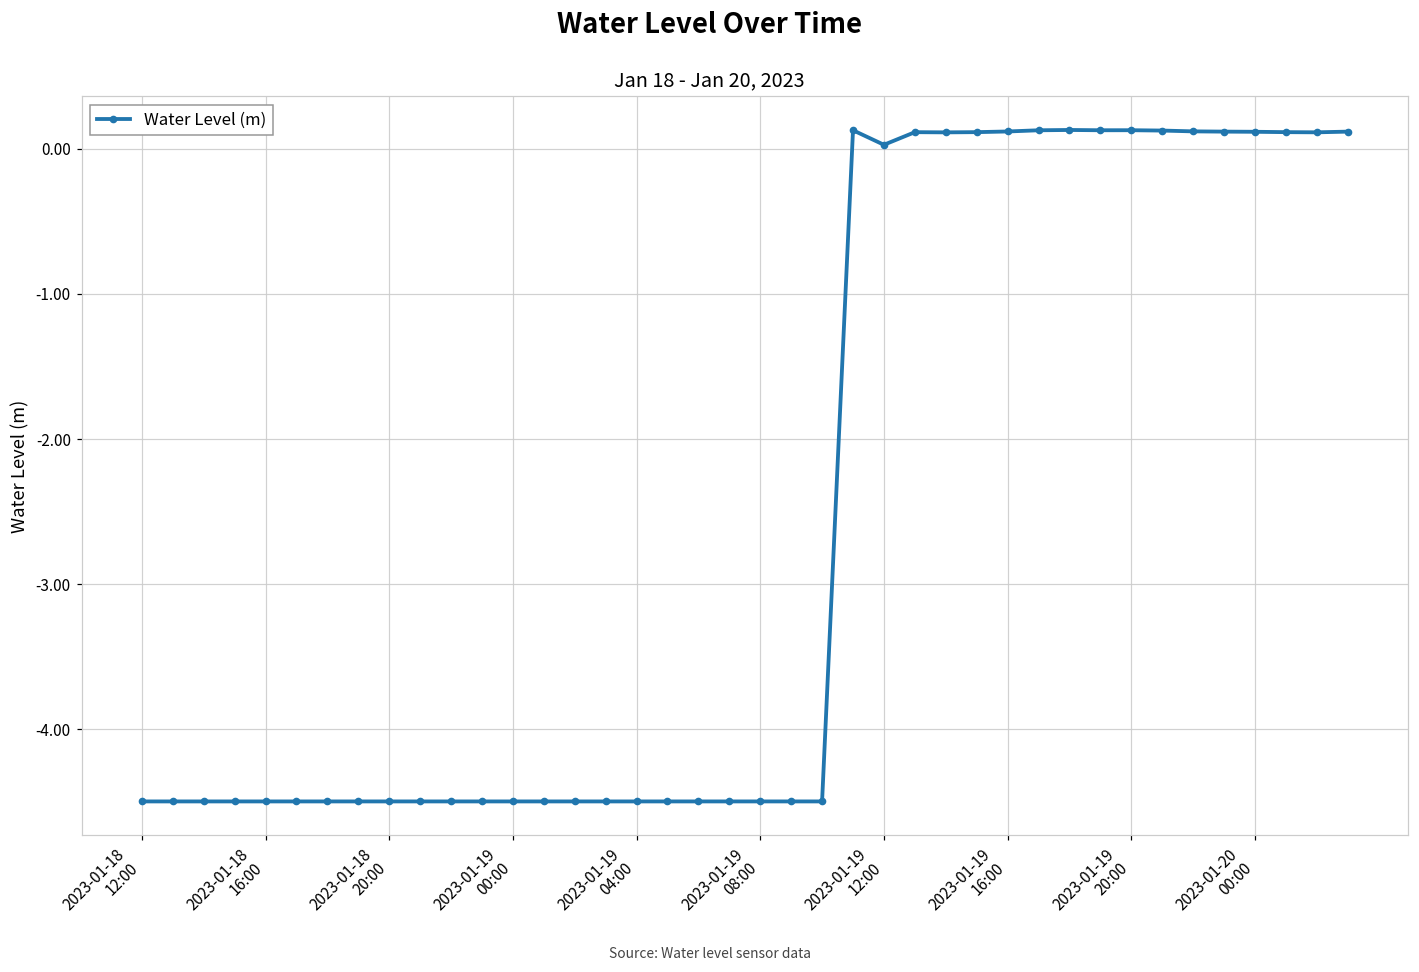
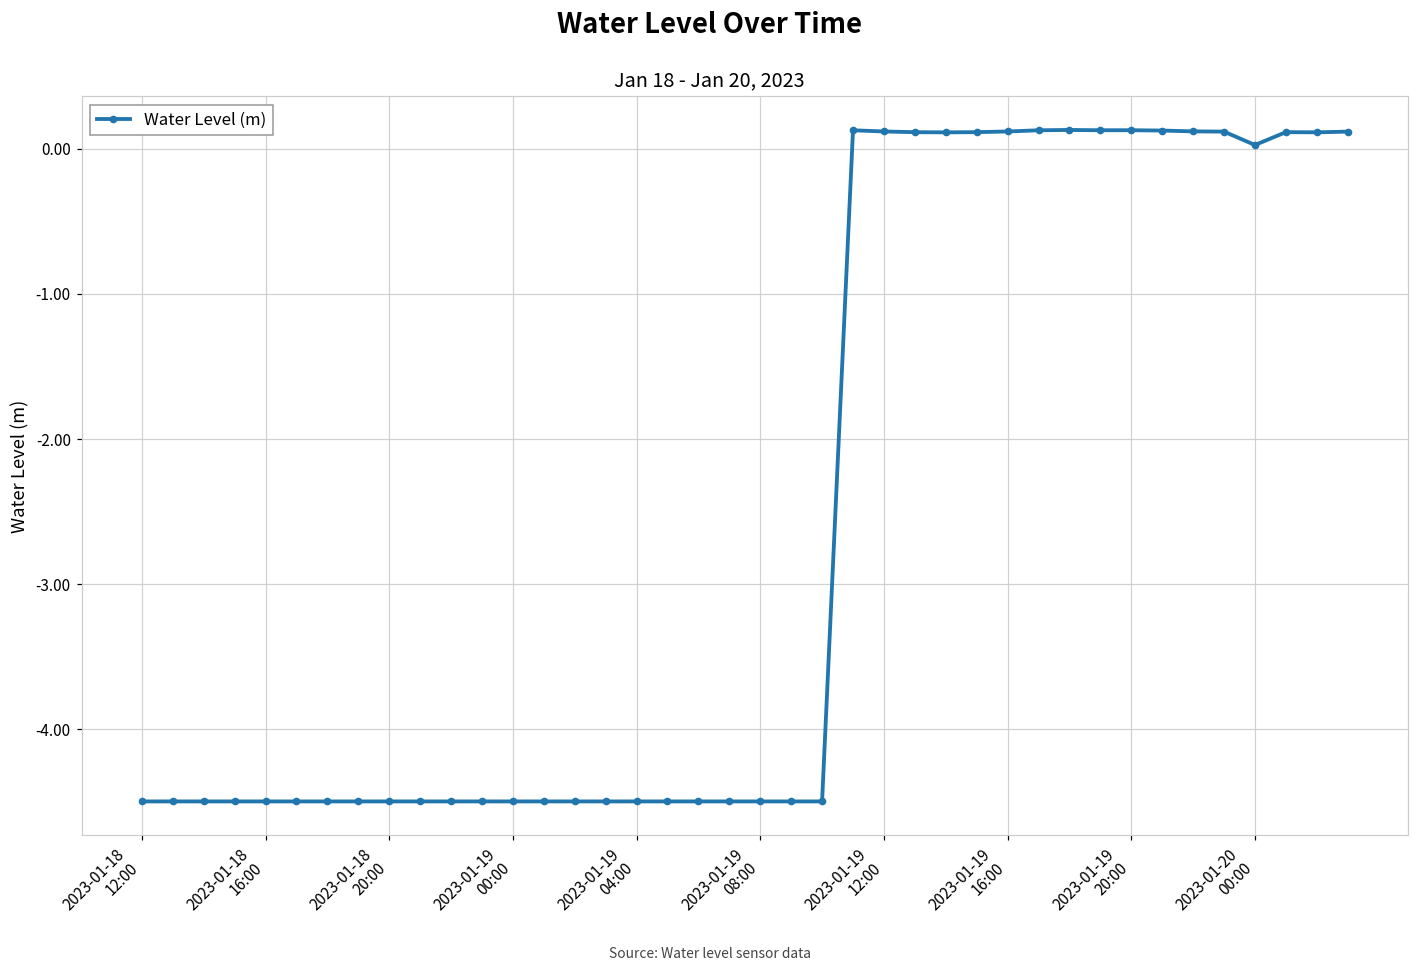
  {
    "2023-01-18 12:00": -4.50,
    "2023-01-18 16:00": -4.50,
    "2023-01-18 20:00": -4.50,
    "2023-01-19 00:00": -4.50,
    "2023-01-19 04:00": -4.50,
    "2023-01-19 08:00": -4.50,
-   "2023-01-19 12:00": 0.03,
+   "2023-01-19 12:00": 0.12,
    "2023-01-19 16:00": 0.12,
    "2023-01-19 20:00": 0.13,
-   "2023-01-20 00:00": 0.12
+   "2023-01-20 00:00": 0.02
  }
